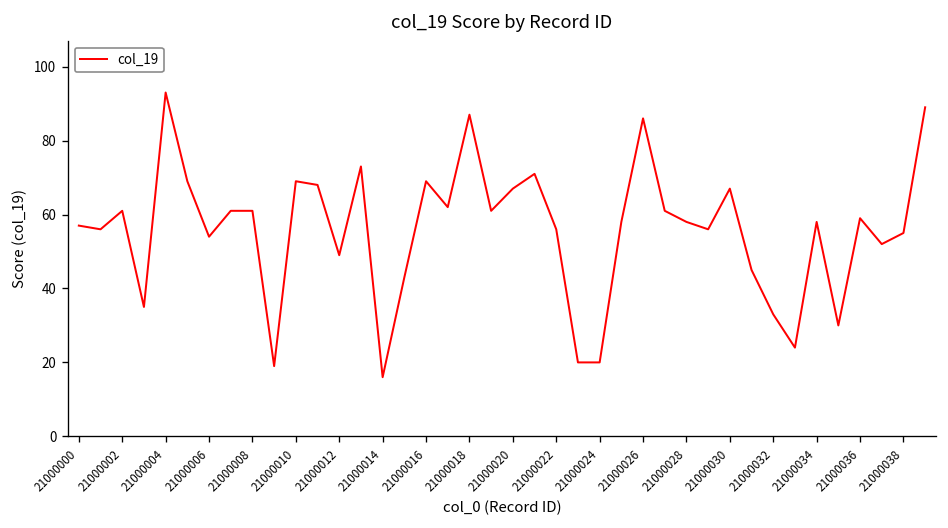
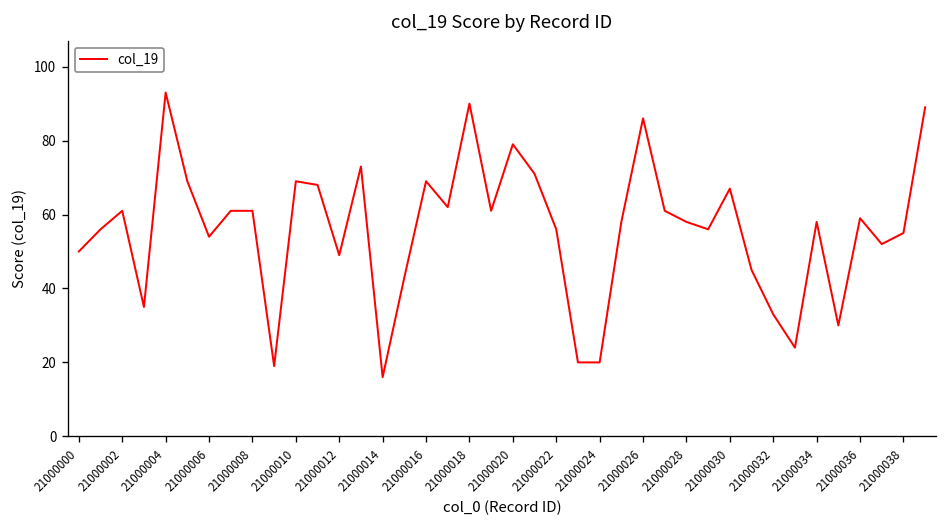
  {
-   "21000000": 57,
+   "21000000": 50,
    "21000002": 61,
    "21000004": 93,
    "21000006": 54,
    "21000008": 61,
    "21000010": 69,
    "21000012": 49,
    "21000014": 16,
    "21000016": 69,
-   "21000018": 87,
-   "21000020": 67,
+   "21000018": 90,
+   "21000020": 79,
    "21000022": 56,
    "21000024": 20,
    "21000026": 86,
    "21000028": 58,
    "21000030": 67,
    "21000032": 33,
    "21000034": 58,
    "21000036": 59,
    "21000038": 55
  }
